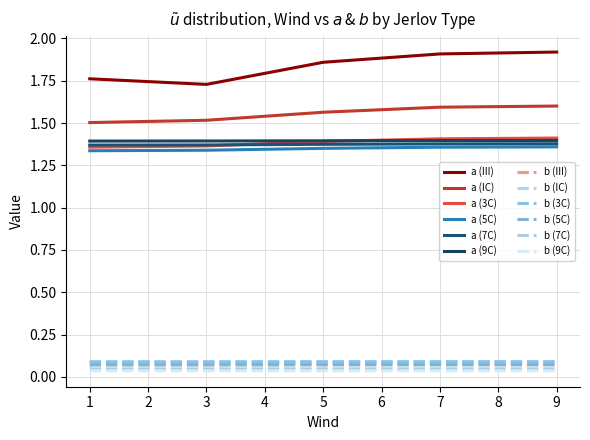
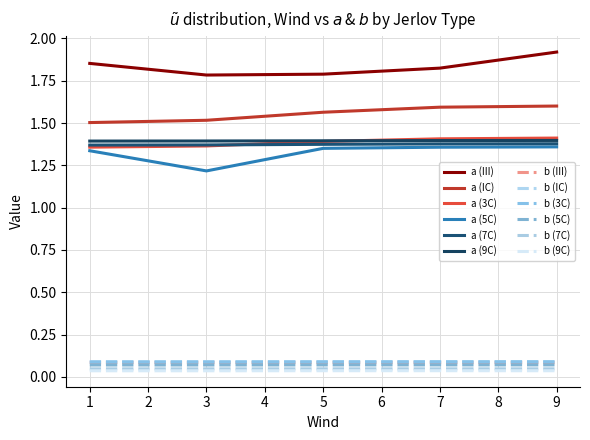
  {
    "a (III)": {
-     "1": 1.76,
-     "3": 1.73,
-     "5": 1.86,
-     "7": 1.91,
+     "1": 1.85,
+     "3": 1.78,
+     "5": 1.79,
+     "7": 1.82,
      "9": 1.92
    },
    "a (5C)": {
      "1": 1.34,
-     "3": 1.34,
+     "3": 1.22,
      "5": 1.35,
      "7": 1.36,
      "9": 1.36
    }
  }
